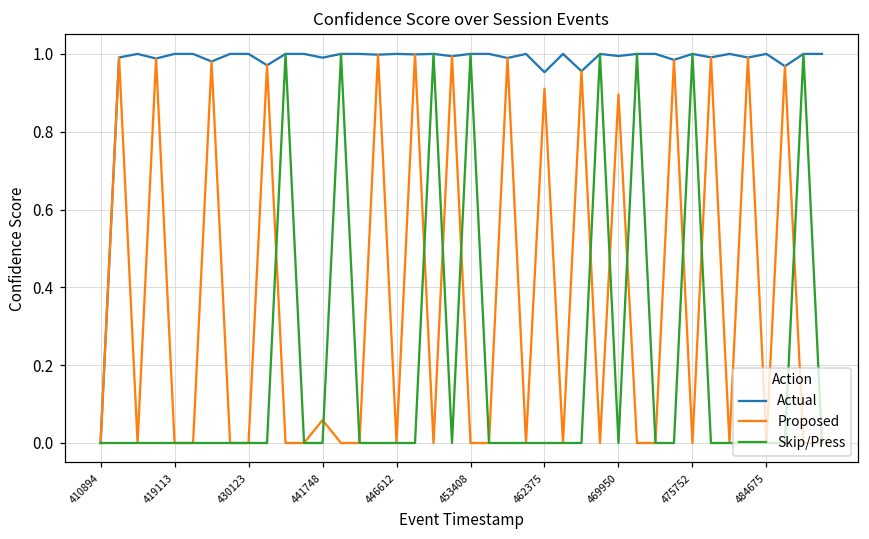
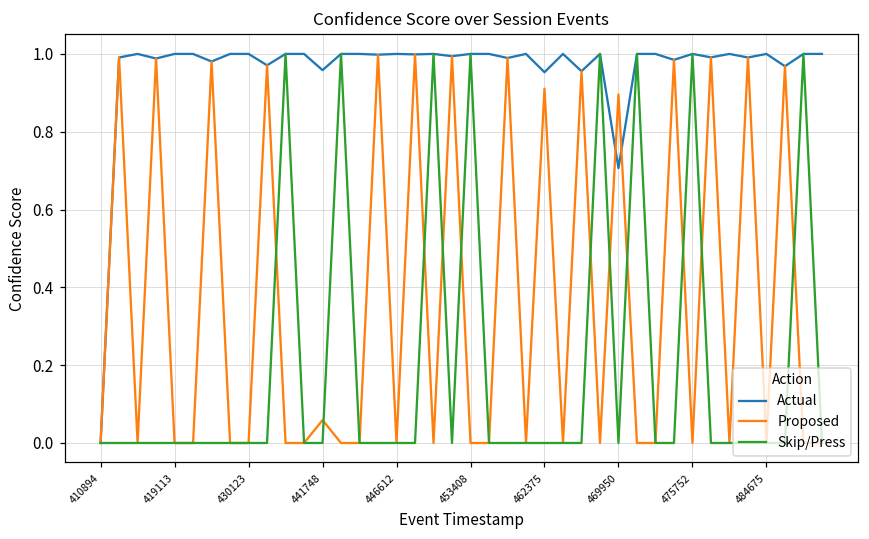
  {
    "Actual": {
      "419113": 1.00,
      "430123": 1.00,
-     "441748": 0.99,
+     "441748": 0.96,
      "446612": 1.00,
      "462375": 0.95,
-     "469950": 0.99,
+     "469950": 0.71,
      "484675": 1.00
    },
    "Proposed": {
      "441748": 0.06,
      "453408": 0.00,
      "462375": 0.91,
      "469950": 0.90,
      "475752": 0.00
    },
    "Skip/Press": {
      "441748": 0.00,
      "462375": 0.00,
      "469950": 0.00
    }
  }
